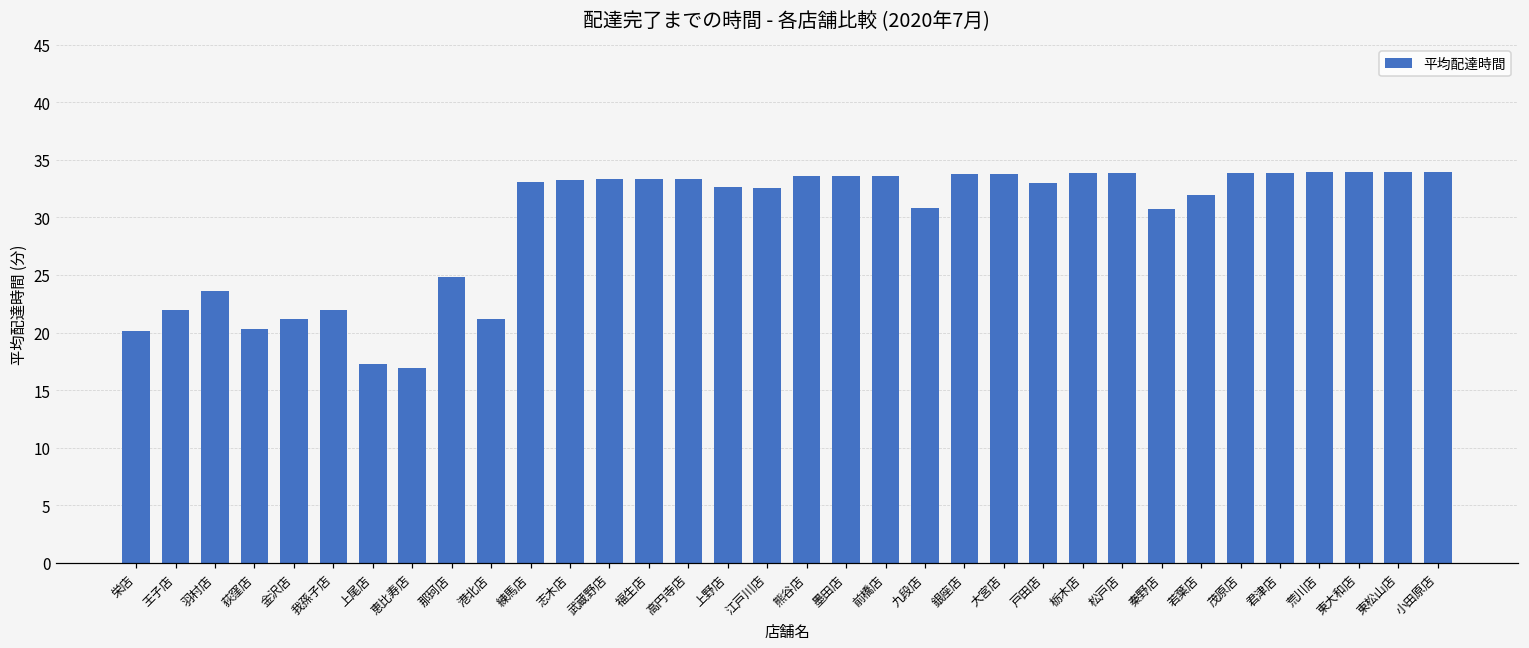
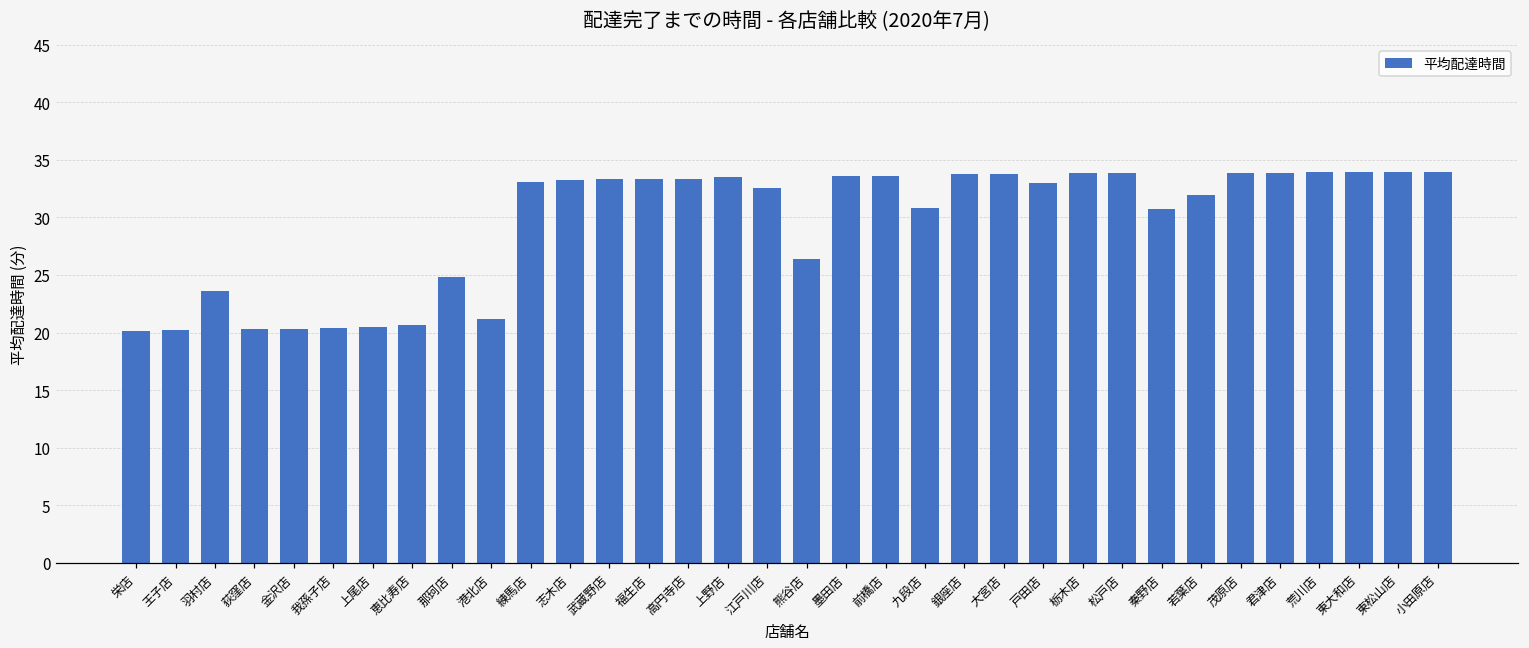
  {
    "栄店": 20.1,
-   "王子店": 21.9,
+   "王子店": 20.2,
    "羽村店": 23.6,
    "荻窪店": 20.3,
-   "金沢店": 21.2,
-   "我孫子店": 21.9,
-   "上尾店": 17.3,
-   "恵比寿店": 16.9,
+   "金沢店": 20.3,
+   "我孫子店": 20.4,
+   "上尾店": 20.5,
+   "恵比寿店": 20.7,
    "那珂店": 24.8,
    "港北店": 21.2,
    "練馬店": 33.1,
    "志木店": 33.2,
    "武蔵野店": 33.3,
    "福生店": 33.3,
    "高円寺店": 33.3,
-   "上野店": 32.7,
+   "上野店": 33.5,
    "江戸川店": 32.5,
-   "熊谷店": 33.6,
+   "熊谷店": 26.4,
    "墨田店": 33.6,
    "前橋店": 33.6,
    "九段店": 30.8,
    "銀座店": 33.8,
    "大宮店": 33.8,
    "戸田店": 33.0,
    "栃木店": 33.8,
    "松戸店": 33.9,
    "秦野店": 30.7,
    "若葉店": 32.0,
    "茂原店": 33.9,
    "君津店": 33.9,
    "荒川店": 33.9,
    "東大和店": 33.9,
    "東松山店": 34.0,
    "小田原店": 34.0
  }
